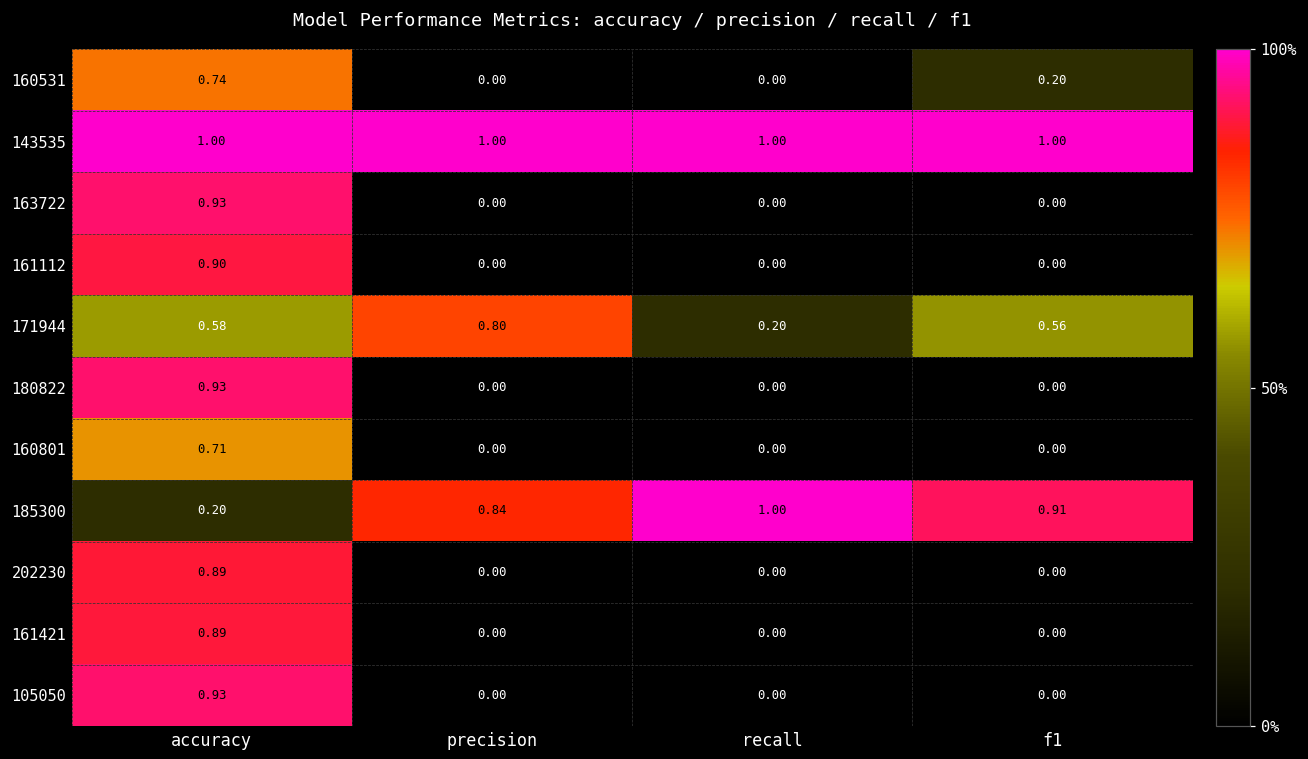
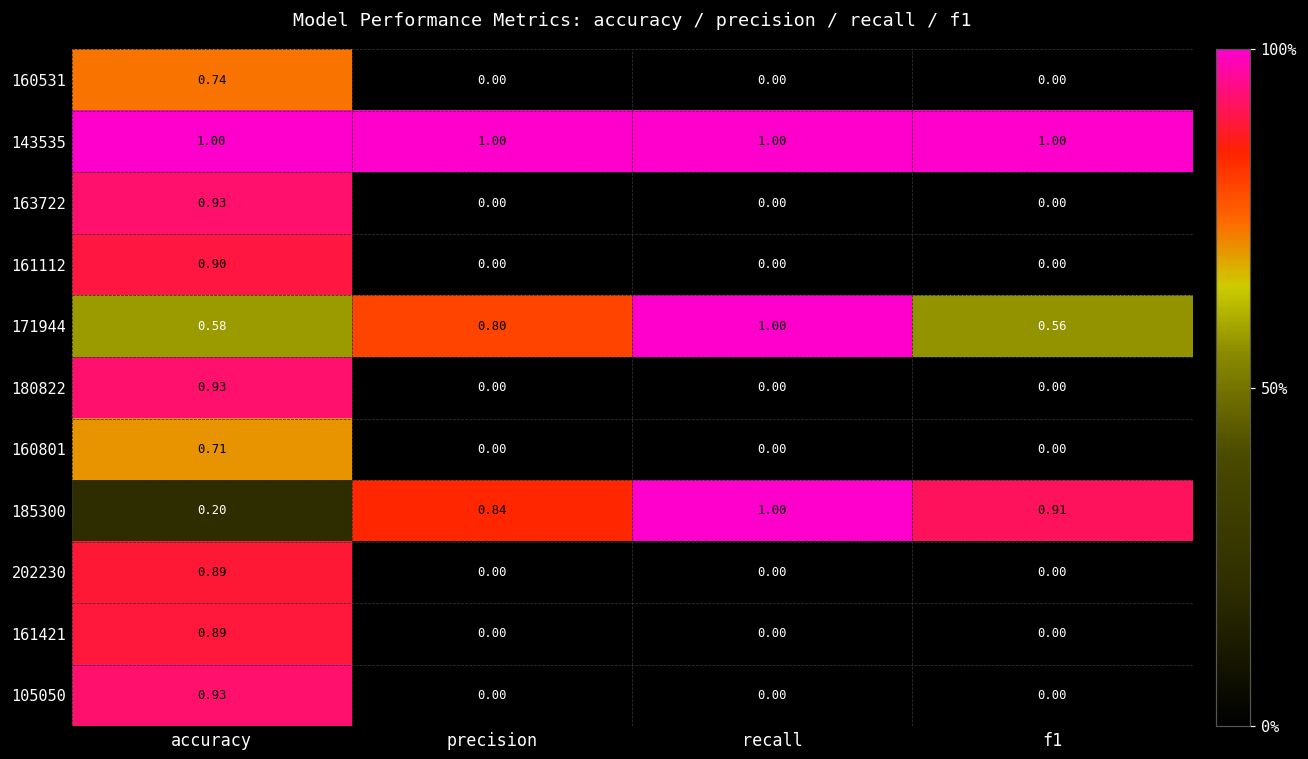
  {
    "160531": {
      "accuracy": 0.74,
      "precision": 0.00,
      "recall": 0.00,
-     "f1": 0.20
+     "f1": 0.00
    },
    "143535": {
      "accuracy": 1.00,
      "precision": 1.00,
      "recall": 1.00,
      "f1": 1.00
    },
    "163722": {
      "accuracy": 0.93,
      "precision": 0.00,
      "recall": 0.00,
      "f1": 0.00
    },
    "161112": {
      "accuracy": 0.90,
      "precision": 0.00,
      "recall": 0.00,
      "f1": 0.00
    },
    "171944": {
      "accuracy": 0.58,
      "precision": 0.80,
-     "recall": 0.20,
+     "recall": 1.00,
      "f1": 0.56
    },
    "180822": {
      "accuracy": 0.93,
      "precision": 0.00,
      "recall": 0.00,
      "f1": 0.00
    },
    "160801": {
      "accuracy": 0.71,
      "precision": 0.00,
      "recall": 0.00,
      "f1": 0.00
    },
    "185300": {
      "accuracy": 0.20,
      "precision": 0.84,
      "recall": 1.00,
      "f1": 0.91
    },
    "202230": {
      "accuracy": 0.89,
      "precision": 0.00,
      "recall": 0.00,
      "f1": 0.00
    },
    "161421": {
      "accuracy": 0.89,
      "precision": 0.00,
      "recall": 0.00,
      "f1": 0.00
    },
    "105050": {
      "accuracy": 0.93,
      "precision": 0.00,
      "recall": 0.00,
      "f1": 0.00
    }
  }
